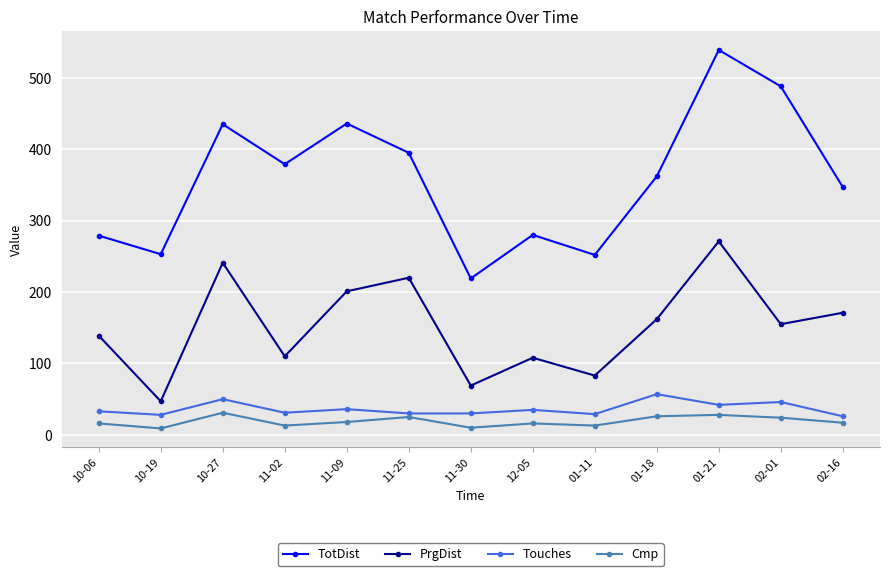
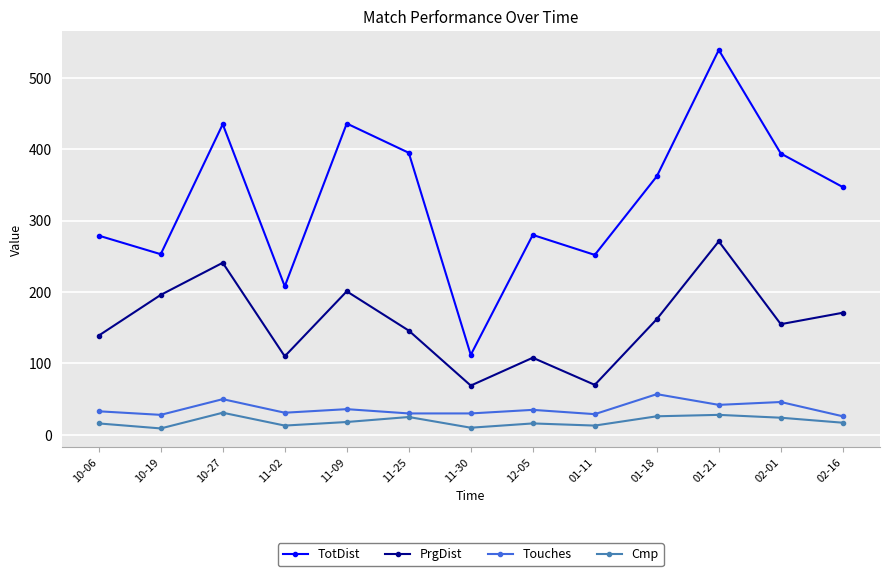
  {
    "TotDist": {
      "10-06": 280,
      "10-19": 250,
      "10-27": 440,
-     "11-02": 380,
+     "11-02": 210,
      "11-09": 440,
      "11-25": 400,
-     "11-30": 220,
+     "11-30": 110,
      "12-05": 280,
      "01-11": 250,
      "01-18": 360,
      "01-21": 540,
-     "02-01": 490,
+     "02-01": 390,
      "02-16": 350
    },
    "PrgDist": {
      "10-06": 140,
-     "10-19": 50,
+     "10-19": 200,
      "10-27": 240,
      "11-02": 110,
      "11-09": 200,
-     "11-25": 220,
+     "11-25": 150,
      "11-30": 70,
      "12-05": 110,
-     "01-11": 80,
+     "01-11": 70,
      "01-18": 160,
      "01-21": 270,
      "02-01": 160,
      "02-16": 170
    }
  }
